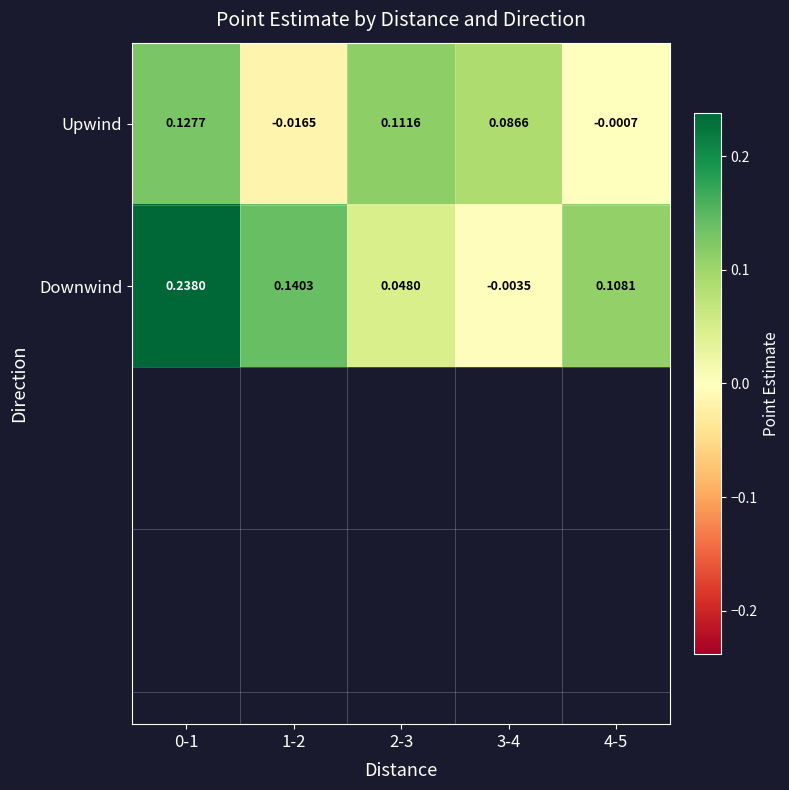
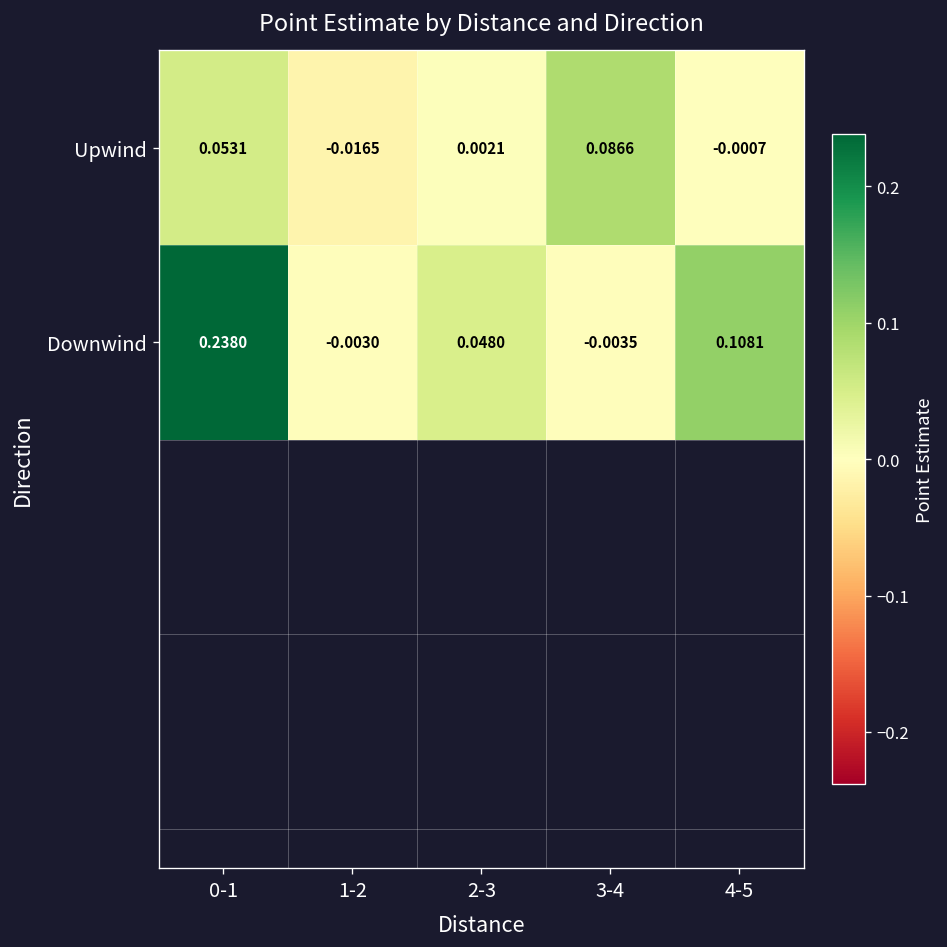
  {
    "Upwind": {
-     "0-1": 0.1277,
+     "0-1": 0.0531,
      "1-2": -0.0165,
-     "2-3": 0.1116,
+     "2-3": 0.0021,
      "3-4": 0.0866,
      "4-5": -0.0007
    },
    "Downwind": {
      "0-1": 0.2380,
-     "1-2": 0.1403,
+     "1-2": -0.0030,
      "2-3": 0.0480,
      "3-4": -0.0035,
      "4-5": 0.1081
    }
  }
